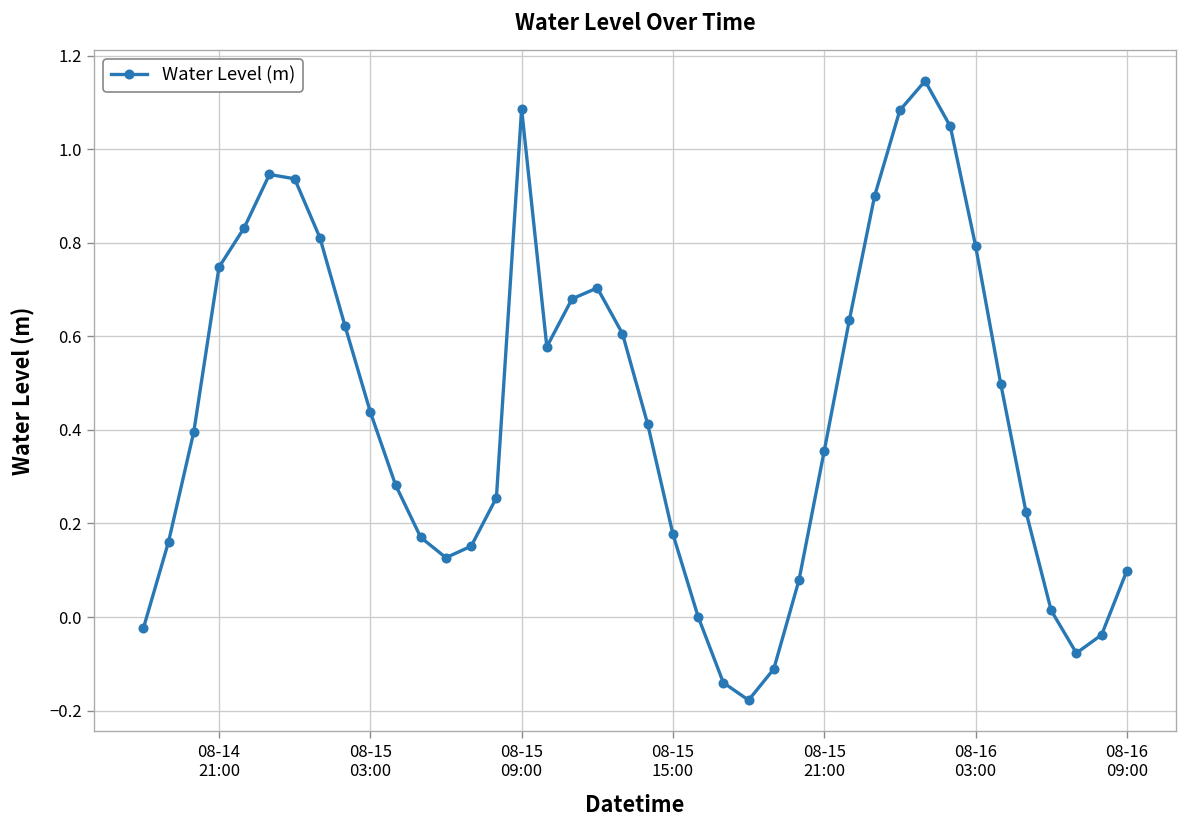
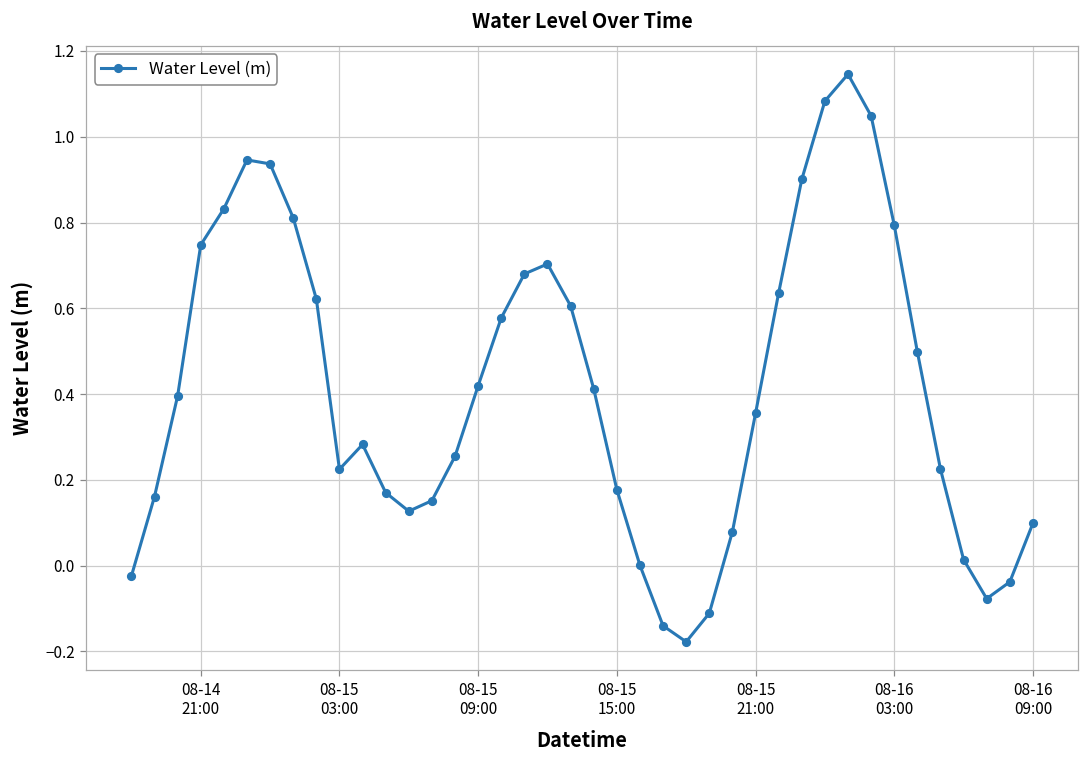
  {
    "08-14 21:00": 0.75,
-   "08-15 03:00": 0.44,
-   "08-15 09:00": 1.09,
+   "08-15 03:00": 0.22,
+   "08-15 09:00": 0.42,
    "08-15 15:00": 0.18,
    "08-15 21:00": 0.35,
    "08-16 03:00": 0.79,
    "08-16 09:00": 0.10
  }
